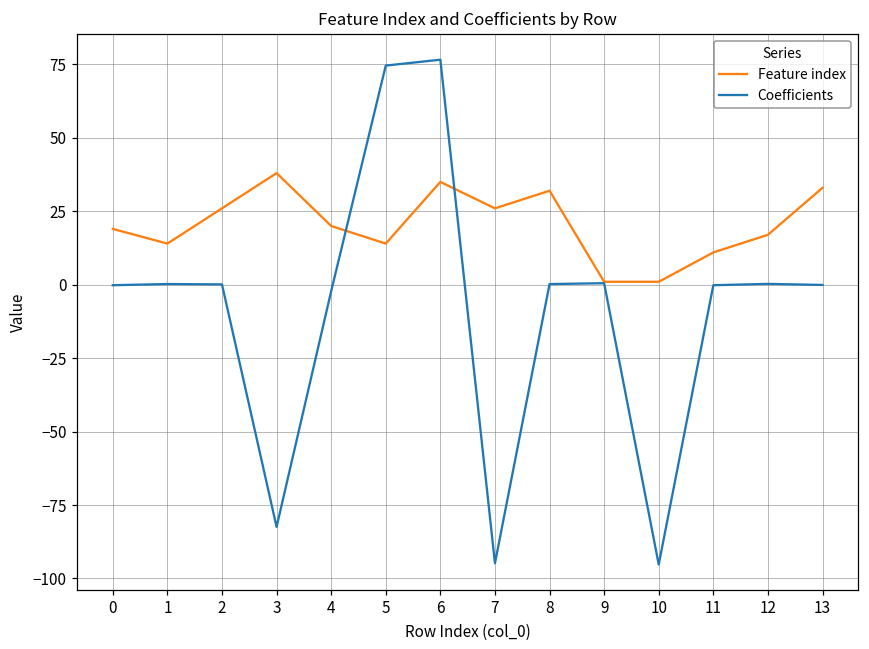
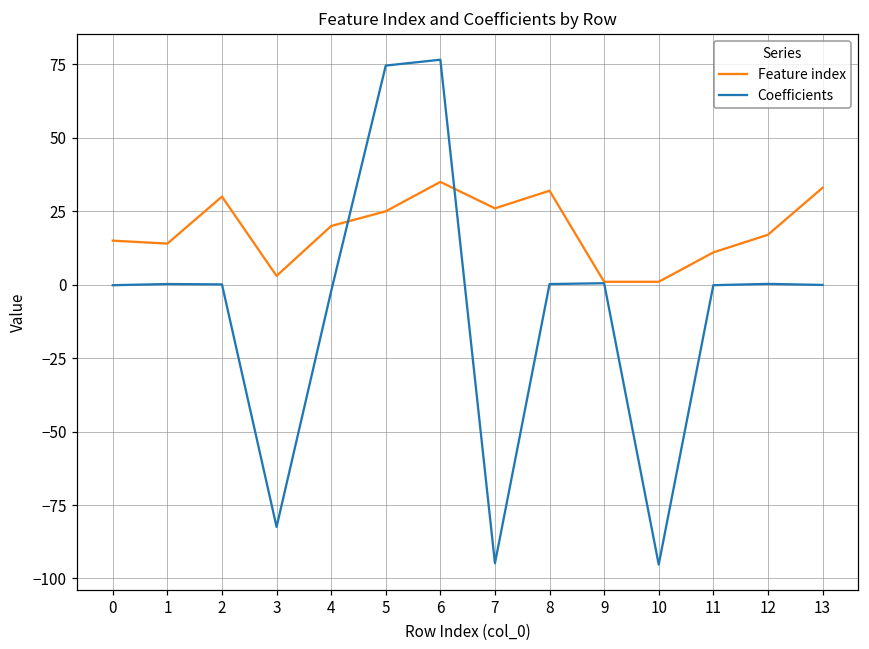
  {
    "Feature index": {
-     "0": 19,
+     "0": 15,
      "1": 14,
-     "2": 26,
-     "3": 38,
+     "2": 30,
+     "3": 3,
      "4": 20,
-     "5": 14,
+     "5": 25,
      "6": 35,
      "7": 26,
      "8": 32,
      "10": 1,
      "11": 11,
      "12": 17,
      "13": 33
    },
    "Coefficients": {
      "0": 0,
      "1": 0,
      "2": 0,
      "3": -82,
      "4": -2,
      "5": 75,
      "6": 77,
      "7": -95,
      "8": 0,
      "10": -95,
      "11": 0,
      "12": 0,
      "13": 0
    }
  }
